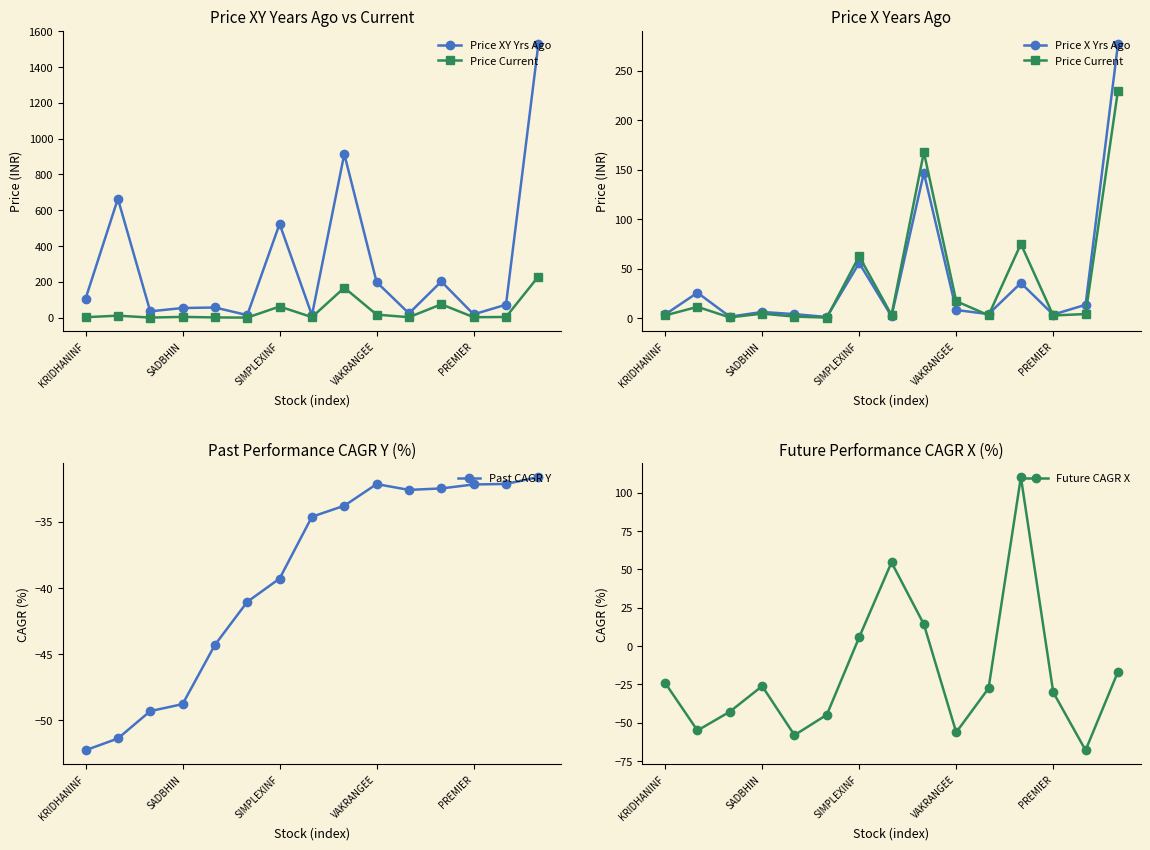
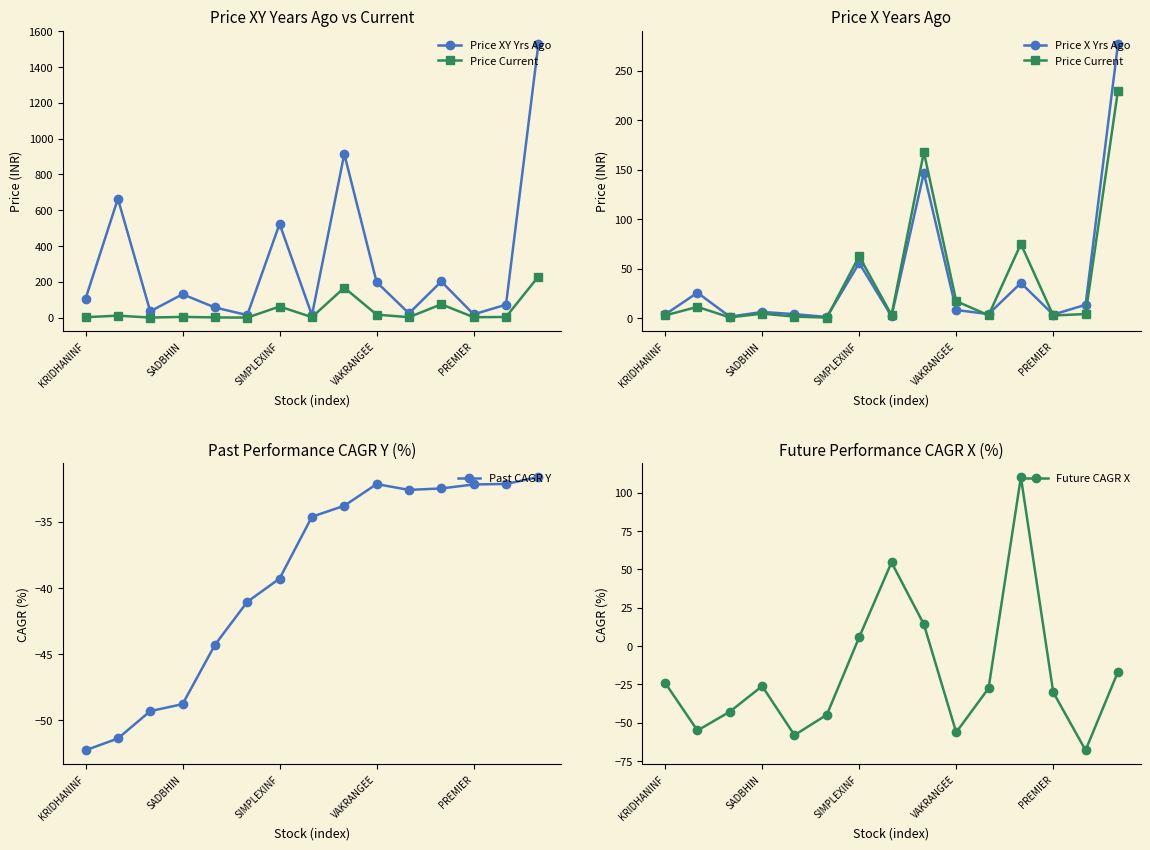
  {
    "Price XY Years Ago vs Current": {
      "Price XY Yrs Ago": {
        "KRIDHANINF": 110,
-       "SADBHIN": 50,
+       "SADBHIN": 130,
        "SIMPLEXINF": 520,
        "VAKRANGEE": 200,
        "PREMIER": 20
      },
      "Price Current": {
        "KRIDHANINF": 0,
        "SADBHIN": 0,
        "SIMPLEXINF": 60,
        "VAKRANGEE": 20,
        "PREMIER": 0
      }
    },
    "Price X Years Ago": {
      "Price X Yrs Ago": {
        "SIMPLEXINF": 60,
        "VAKRANGEE": 10
      },
      "Price Current": {
        "SIMPLEXINF": 60,
        "VAKRANGEE": 20
      }
    },
    "Past Performance CAGR Y (%)": {
      "KRIDHANINF": -52.3,
      "SADBHIN": -48.8,
      "SIMPLEXINF": -39.3,
      "VAKRANGEE": -32.1,
      "PREMIER": -32.2
    },
    "Future Performance CAGR X (%)": {
      "KRIDHANINF": -24,
      "SADBHIN": -26,
      "SIMPLEXINF": 6,
      "VAKRANGEE": -56,
      "PREMIER": -30
    }
  }
